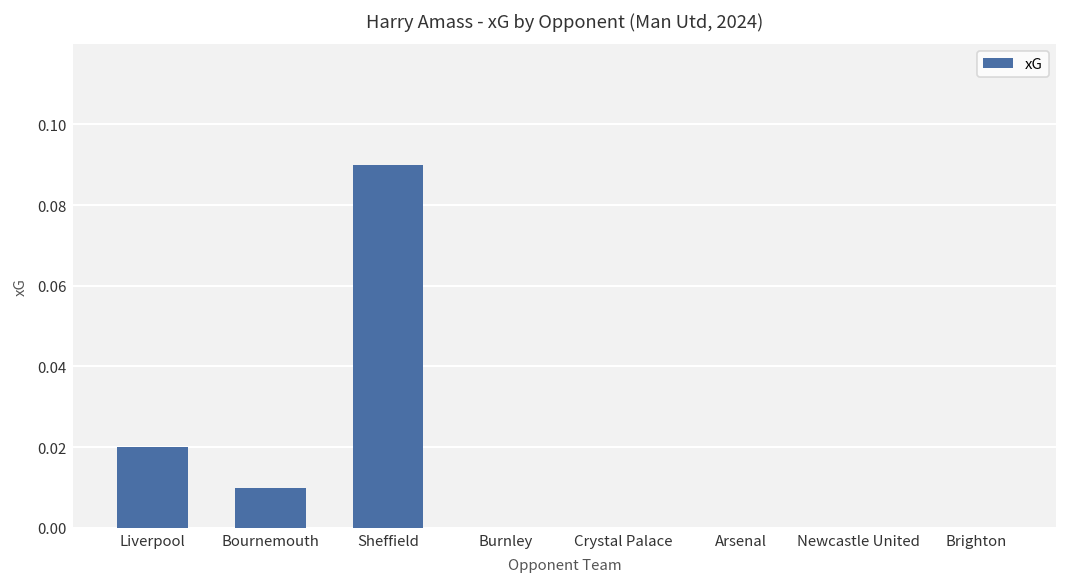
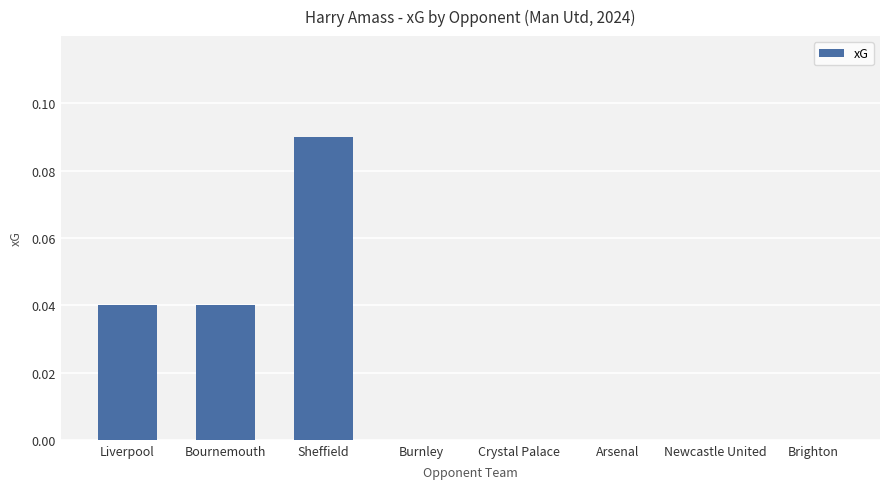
  {
-   "Liverpool": 0.02,
-   "Bournemouth": 0.01,
+   "Liverpool": 0.04,
+   "Bournemouth": 0.04,
    "Sheffield": 0.09,
    "Burnley": 0.00,
    "Crystal Palace": 0.00,
    "Arsenal": 0.00,
    "Newcastle United": 0.00,
    "Brighton": 0.00
  }
